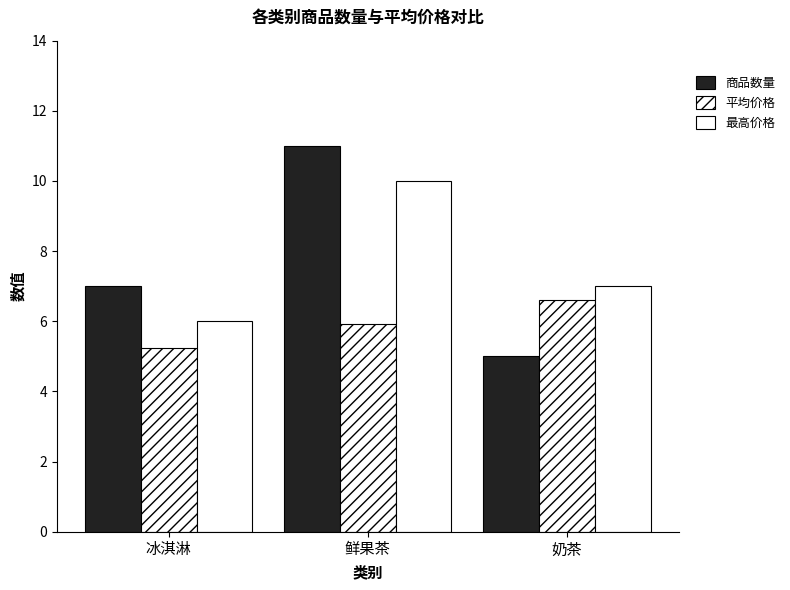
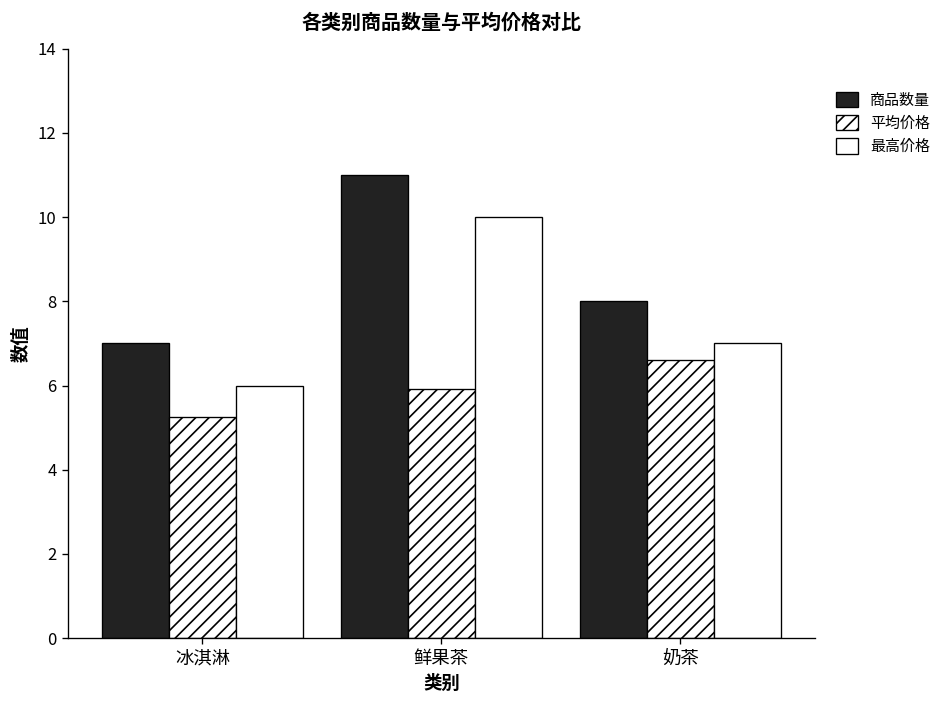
  {
    "商品数量": {
      "冰淇淋": 7,
      "鲜果茶": 11,
-     "奶茶": 5
+     "奶茶": 8
    }
  }
